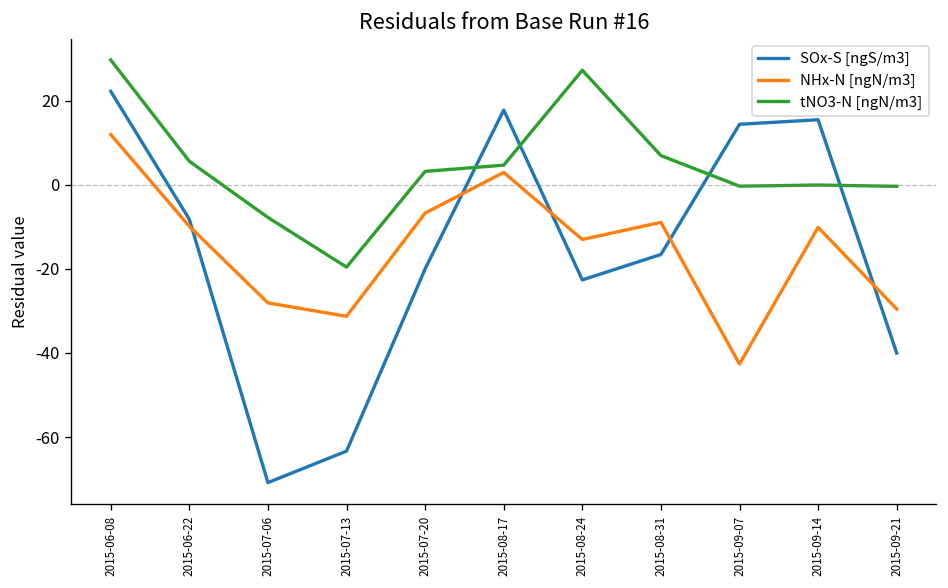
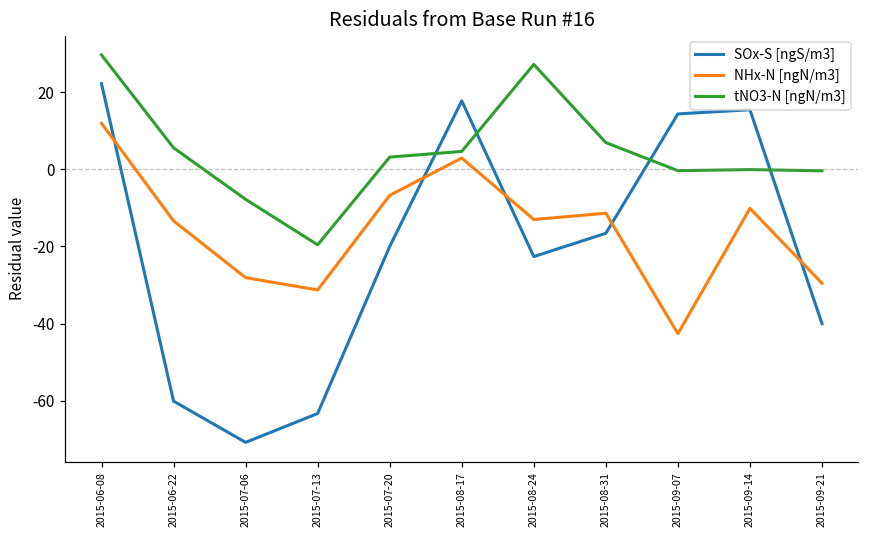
  {
    "SOx-S [ngS/m3]": {
      "2015-06-08": 22,
-     "2015-06-22": -8,
+     "2015-06-22": -60,
      "2015-07-06": -71,
      "2015-07-13": -63,
      "2015-07-20": -20,
      "2015-08-17": 18,
      "2015-08-24": -23,
      "2015-08-31": -17,
      "2015-09-07": 14,
      "2015-09-21": -40
    },
    "NHx-N [ngN/m3]": {
      "2015-06-08": 12,
-     "2015-06-22": -10,
+     "2015-06-22": -13,
      "2015-07-06": -28,
      "2015-07-13": -31,
      "2015-07-20": -7,
      "2015-08-17": 3,
      "2015-08-24": -13,
-     "2015-08-31": -9,
+     "2015-08-31": -11,
      "2015-09-07": -43,
      "2015-09-14": -10,
      "2015-09-21": -30
    },
    "tNO3-N [ngN/m3]": {
      "2015-06-08": 30,
      "2015-06-22": 6,
      "2015-07-06": -8,
      "2015-07-13": -20,
      "2015-07-20": 3,
      "2015-08-17": 5,
      "2015-08-24": 27,
      "2015-08-31": 7,
      "2015-09-07": 0,
      "2015-09-14": 0,
      "2015-09-21": 0
    }
  }
